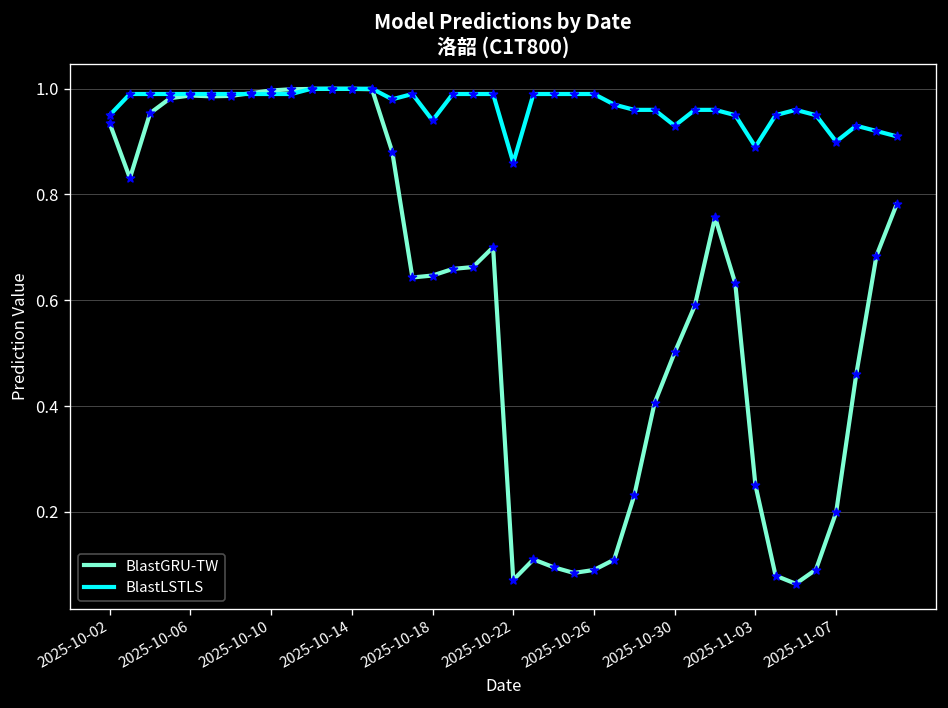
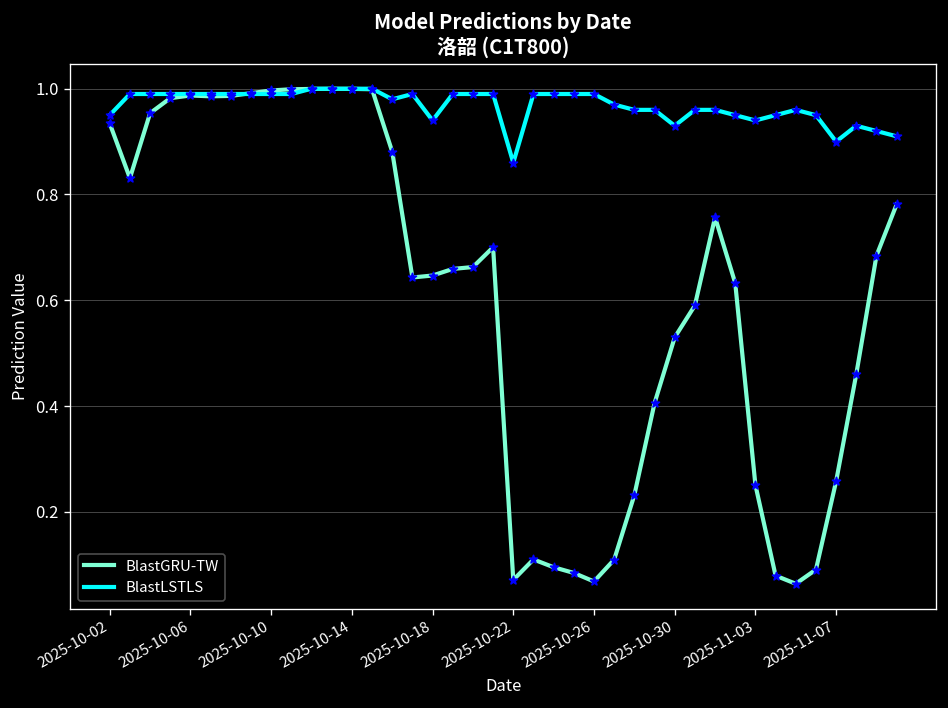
  {
    "BlastGRU-TW": {
      "2025-10-02": 0.93,
      "2025-10-10": 1.00,
      "2025-10-18": 0.65,
      "2025-10-22": 0.07,
-     "2025-10-26": 0.09,
-     "2025-10-30": 0.50,
+     "2025-10-26": 0.07,
+     "2025-10-30": 0.53,
      "2025-11-03": 0.25,
-     "2025-11-07": 0.20
+     "2025-11-07": 0.26
    },
    "BlastLSTLS": {
      "2025-10-02": 0.95,
      "2025-10-10": 0.99,
      "2025-10-18": 0.94,
      "2025-10-22": 0.86,
      "2025-10-26": 0.99,
      "2025-10-30": 0.93,
-     "2025-11-03": 0.89,
+     "2025-11-03": 0.94,
      "2025-11-07": 0.90
    }
  }
